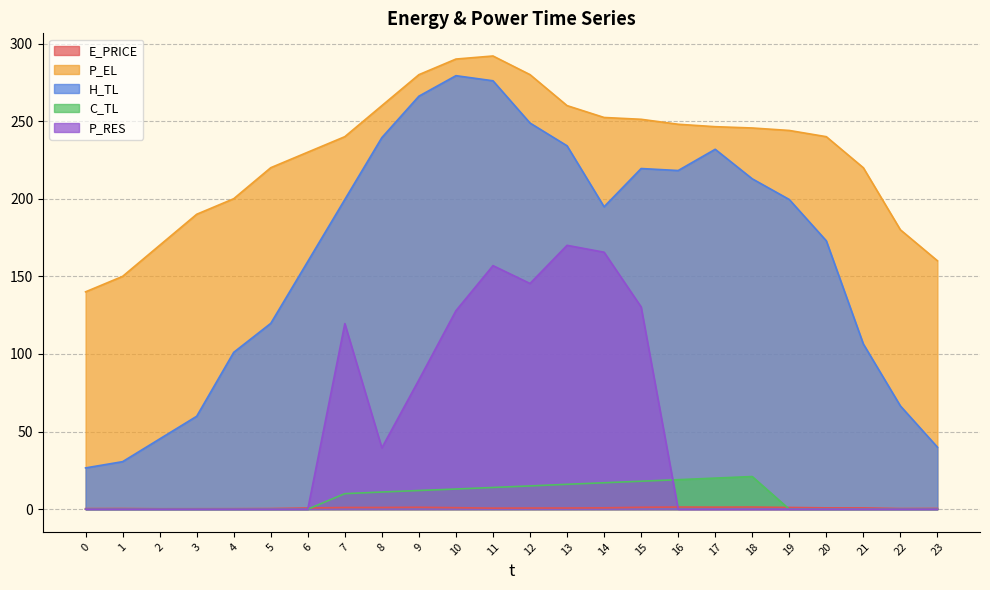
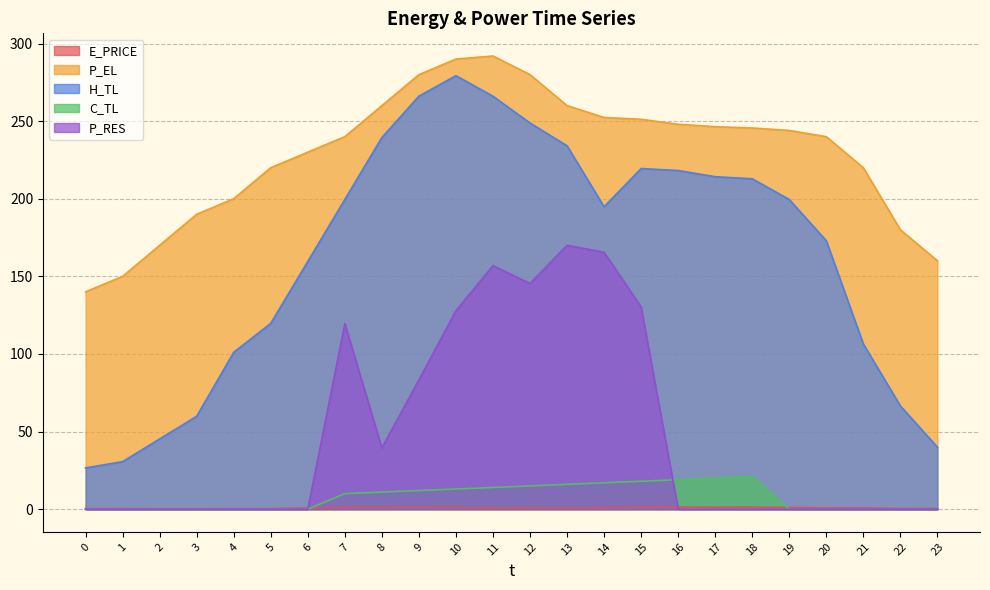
  {
    "E_PRICE": {
      "7": 1,
      "8": 1,
      "9": 1,
      "10": 1,
      "11": 1,
      "12": 1,
      "13": 1,
      "14": 1,
      "15": 1
    },
    "P_EL": {
      "0": 140,
      "1": 150,
      "2": 170,
      "3": 190,
      "4": 200,
      "5": 220,
      "6": 230,
      "7": 240,
      "8": 260,
      "9": 280,
      "10": 290,
      "11": 292,
      "12": 280,
      "13": 260,
      "14": 252,
      "15": 251,
      "16": 248,
      "17": 246,
      "18": 246,
      "19": 244,
      "20": 240,
      "21": 220,
      "22": 180,
      "23": 160
    },
    "H_TL": {
      "0": 27,
      "1": 31,
      "2": 45,
      "3": 60,
      "4": 101,
      "5": 120,
      "6": 160,
      "7": 200,
      "8": 239,
      "9": 266,
      "10": 279,
-     "11": 276,
+     "11": 266,
      "12": 249,
      "13": 234,
      "14": 195,
      "15": 219,
      "16": 218,
-     "17": 232,
+     "17": 214,
      "18": 213,
      "19": 200,
      "20": 173,
      "21": 106,
      "22": 67,
      "23": 40
    },
    "C_TL": {
      "7": 10,
      "8": 11,
      "9": 12,
      "10": 13,
      "11": 14,
      "12": 15,
      "13": 16,
      "14": 17,
      "15": 18,
      "16": 19,
      "17": 20,
      "18": 21
    },
    "P_RES": {
      "7": 120,
      "8": 39,
      "9": 83,
      "10": 128,
      "11": 157,
      "12": 145,
      "13": 170,
      "14": 166,
      "15": 130
    }
  }
